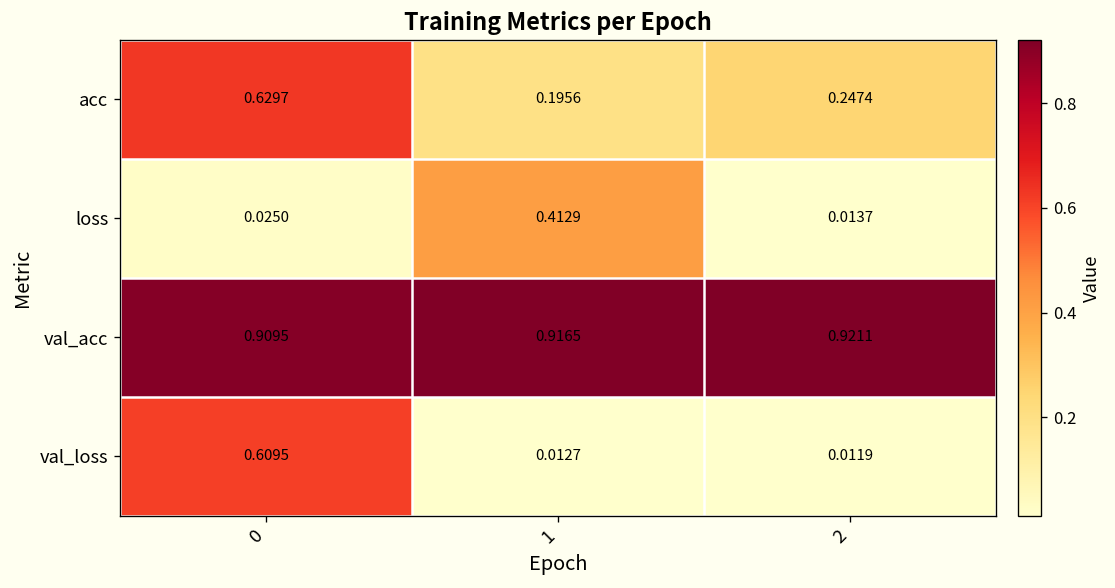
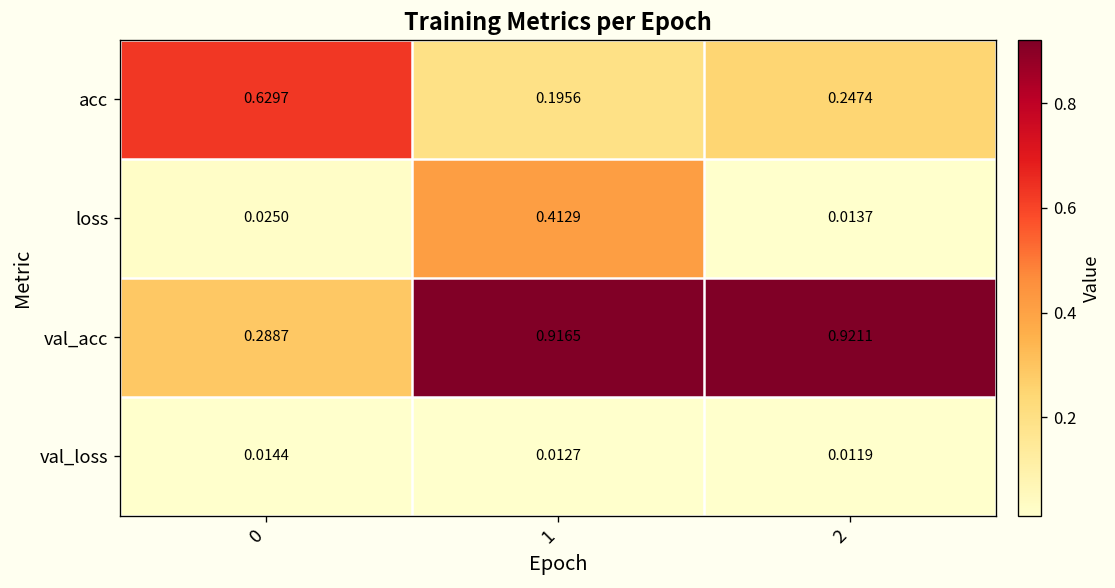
  {
    "acc": {
      "0": 0.6297,
      "1": 0.1956,
      "2": 0.2474
    },
    "loss": {
      "0": 0.0250,
      "1": 0.4129,
      "2": 0.0137
    },
    "val_acc": {
-     "0": 0.9095,
+     "0": 0.2887,
      "1": 0.9165,
      "2": 0.9211
    },
    "val_loss": {
-     "0": 0.6095,
+     "0": 0.0144,
      "1": 0.0127,
      "2": 0.0119
    }
  }
